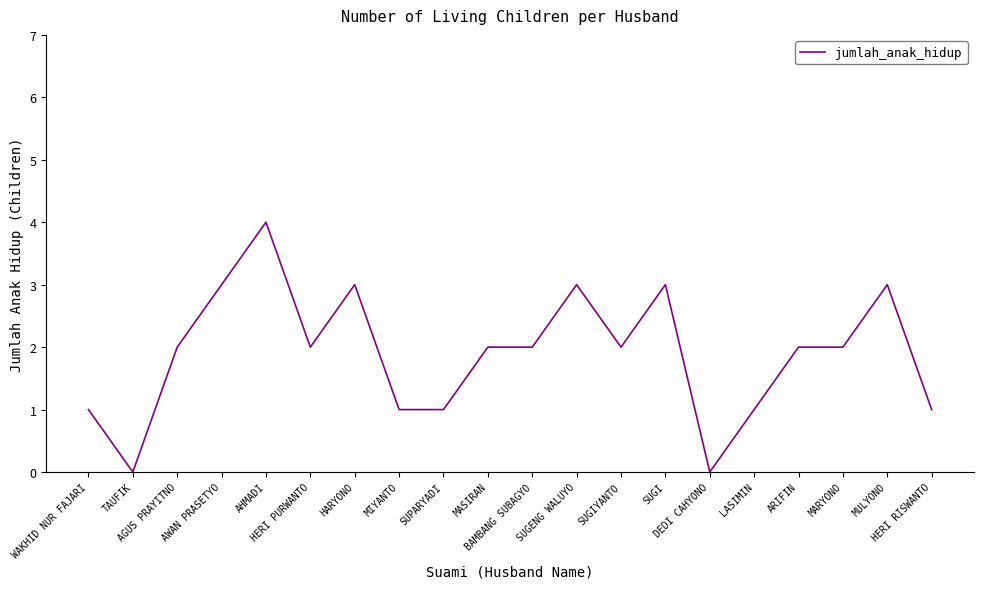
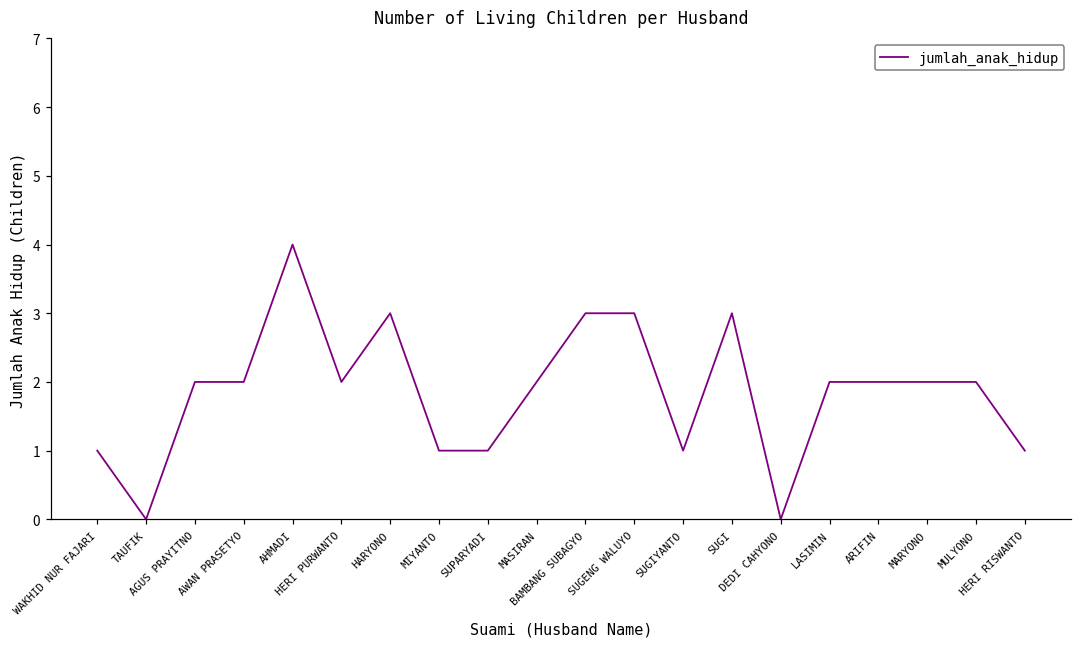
  {
    "WAKHID NUR FAJARI": 1,
    "TAUFIK": 0,
    "AGUS PRAYITNO": 2,
-   "AWAN PRASETYO": 3,
+   "AWAN PRASETYO": 2,
    "AHMADI": 4,
    "HERI PURWANTO": 2,
    "HARYONO": 3,
    "MIYANTO": 1,
    "SUPARYADI": 1,
    "MASIRAN": 2,
-   "BAMBANG SUBAGYO": 2,
+   "BAMBANG SUBAGYO": 3,
    "SUGENG WALUYO": 3,
-   "SUGIYANTO": 2,
+   "SUGIYANTO": 1,
    "SUGI": 3,
    "DEDI CAHYONO": 0,
-   "LASIMIN": 1,
+   "LASIMIN": 2,
    "ARIFIN": 2,
    "MARYONO": 2,
-   "MULYONO": 3,
+   "MULYONO": 2,
    "HERI RISWANTO": 1
  }
